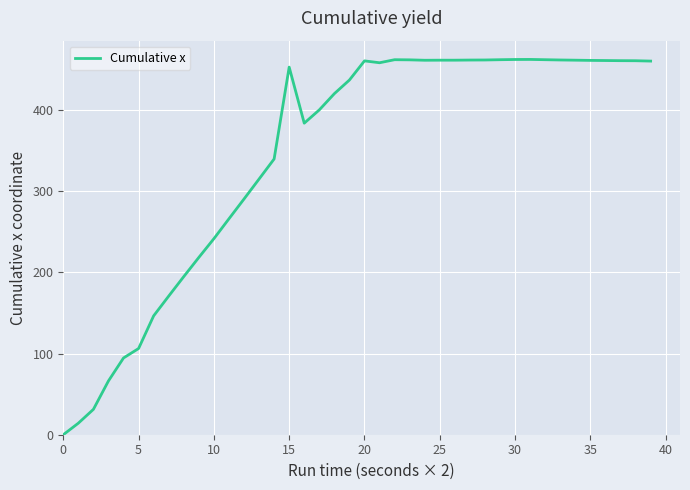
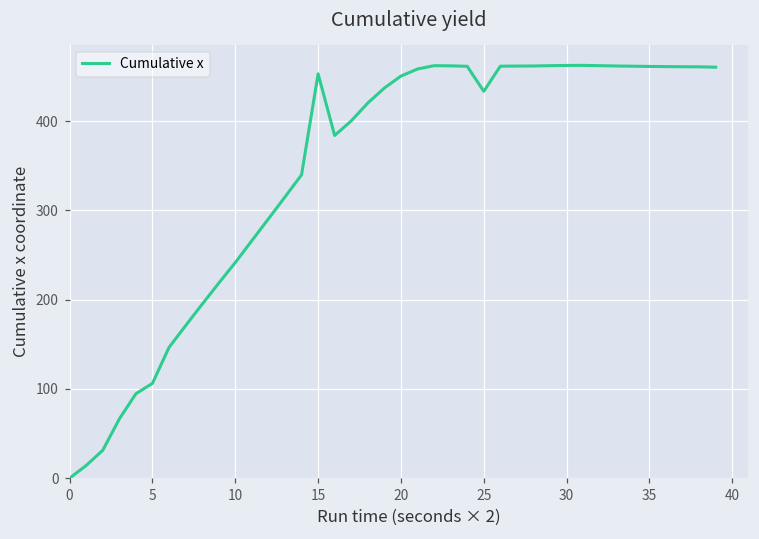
  {
    "0": 0,
    "5": 110,
    "10": 240,
    "15": 450,
-   "20": 460,
-   "25": 460,
+   "20": 450,
+   "25": 430,
    "30": 460,
    "35": 460
  }
